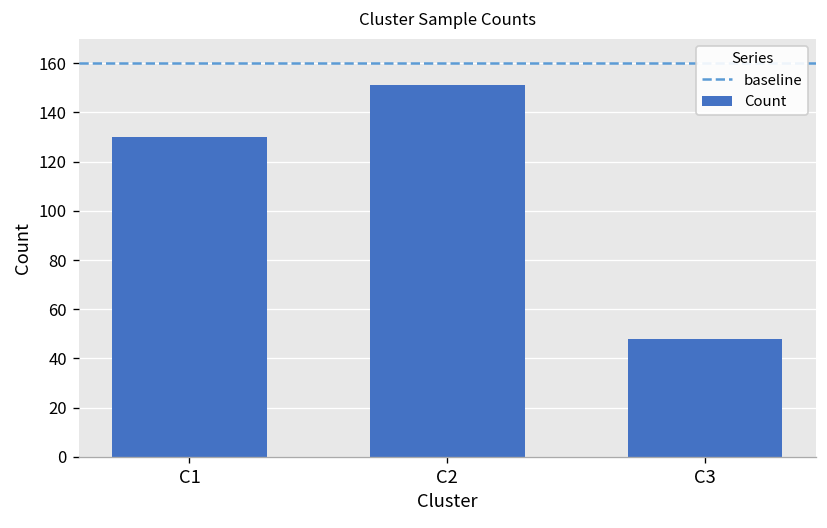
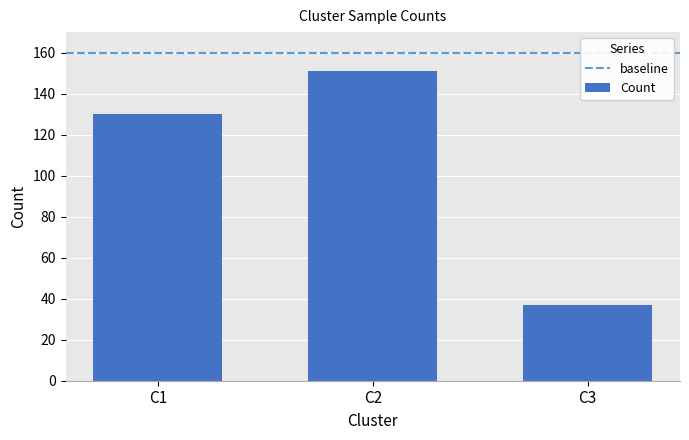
  {
    "C1": 130,
    "C2": 151,
-   "C3": 48
+   "C3": 37
  }
